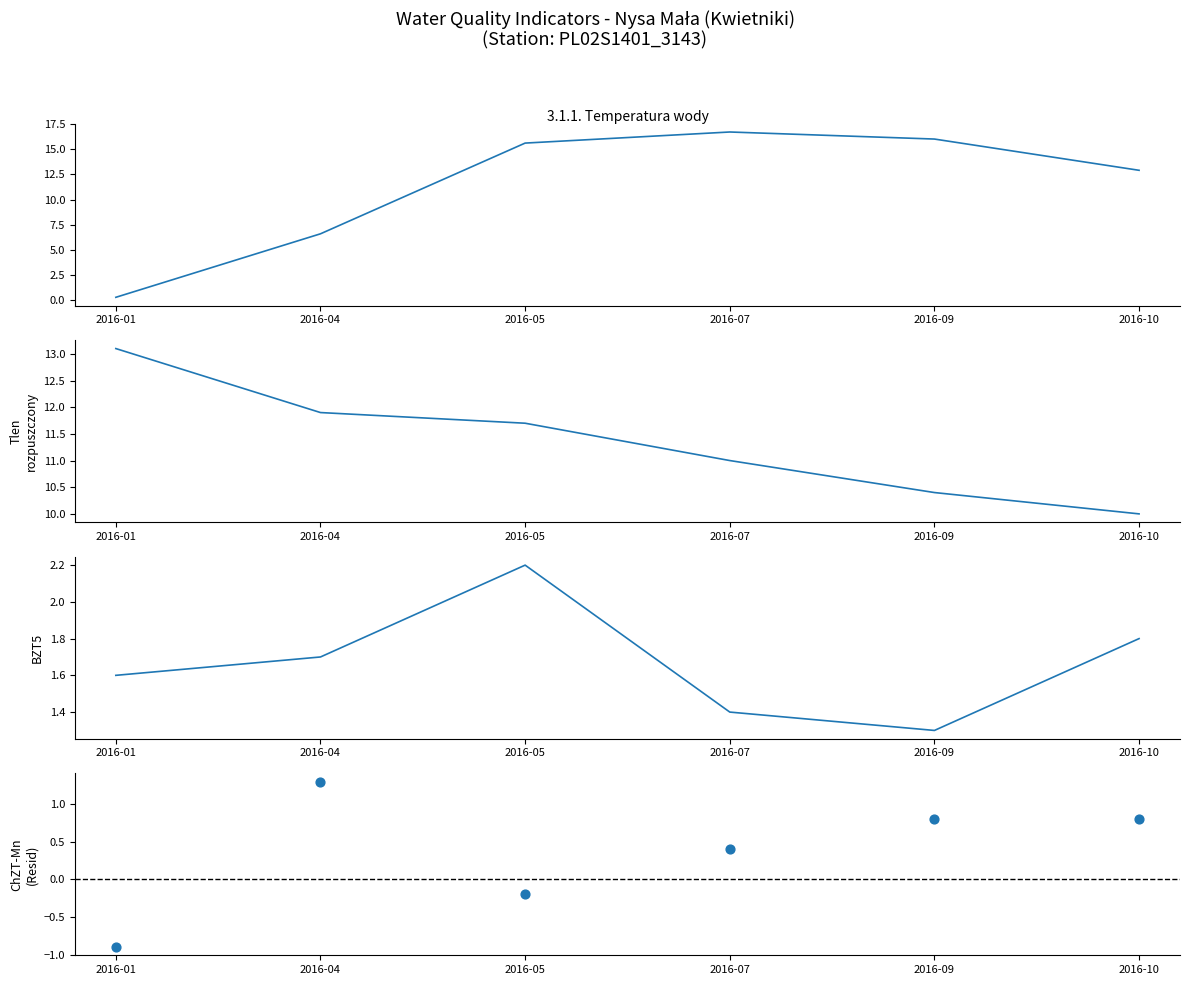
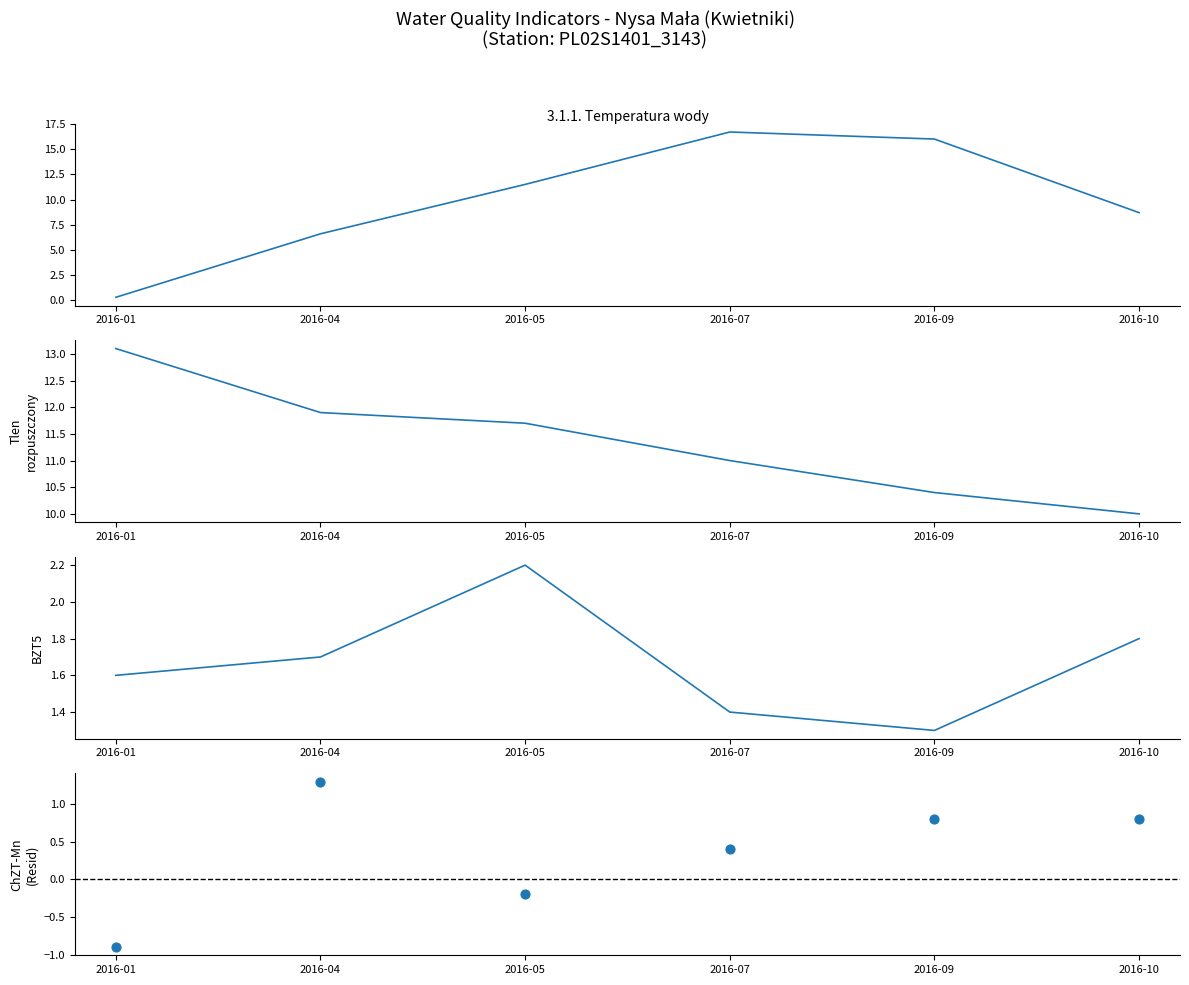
  {
    "3.1.1. Temperatura wody": {
      "2016-01": 0.3,
      "2016-04": 6.6,
-     "2016-05": 15.6,
+     "2016-05": 11.5,
      "2016-07": 16.7,
      "2016-09": 16.0,
-     "2016-10": 12.9
+     "2016-10": 8.7
    }
  }
